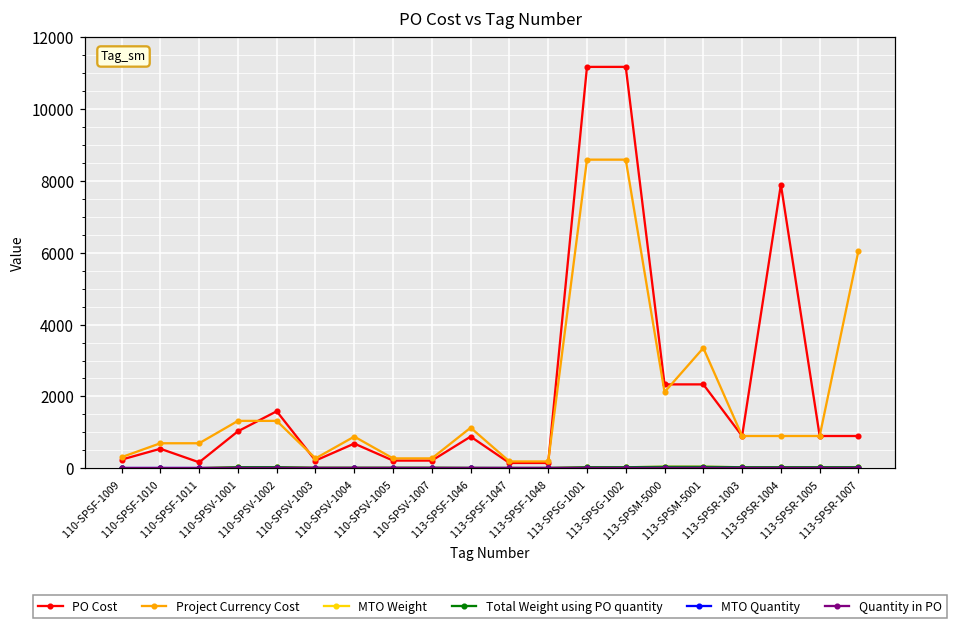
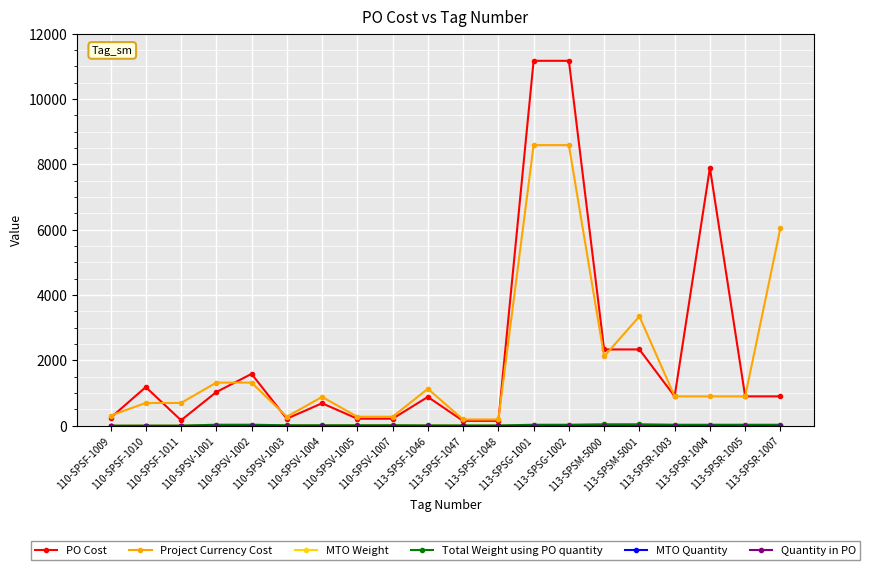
  {
    "PO Cost": {
-     "110-SPSF-1010": 500,
+     "110-SPSF-1010": 1200,
      "110-SPSF-1011": 200,
      "110-SPSV-1001": 1000,
      "110-SPSV-1002": 1600,
      "110-SPSV-1004": 700,
      "113-SPSF-1046": 900,
      "113-SPSG-1001": 11200,
      "113-SPSG-1002": 11200,
      "113-SPSM-5000": 2300,
      "113-SPSM-5001": 2300,
      "113-SPSR-1004": 7900,
      "113-SPSR-1007": 900
    },
    "Project Currency Cost": {
      "110-SPSF-1010": 700,
      "110-SPSF-1011": 700,
      "110-SPSV-1001": 1300,
      "110-SPSV-1002": 1300,
      "110-SPSV-1004": 900,
      "113-SPSF-1046": 1100,
      "113-SPSG-1001": 8600,
      "113-SPSG-1002": 8600,
      "113-SPSM-5000": 2100,
      "113-SPSM-5001": 3300,
      "113-SPSR-1004": 900,
      "113-SPSR-1007": 6100
    }
  }
